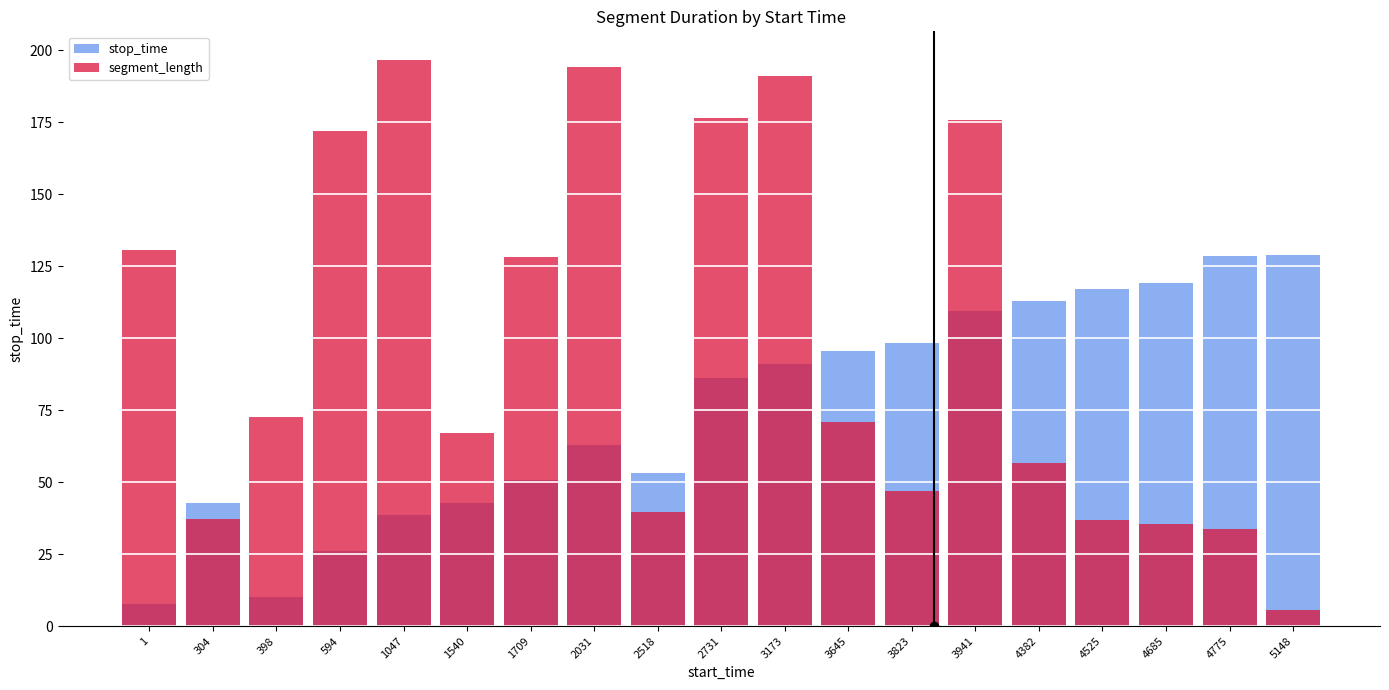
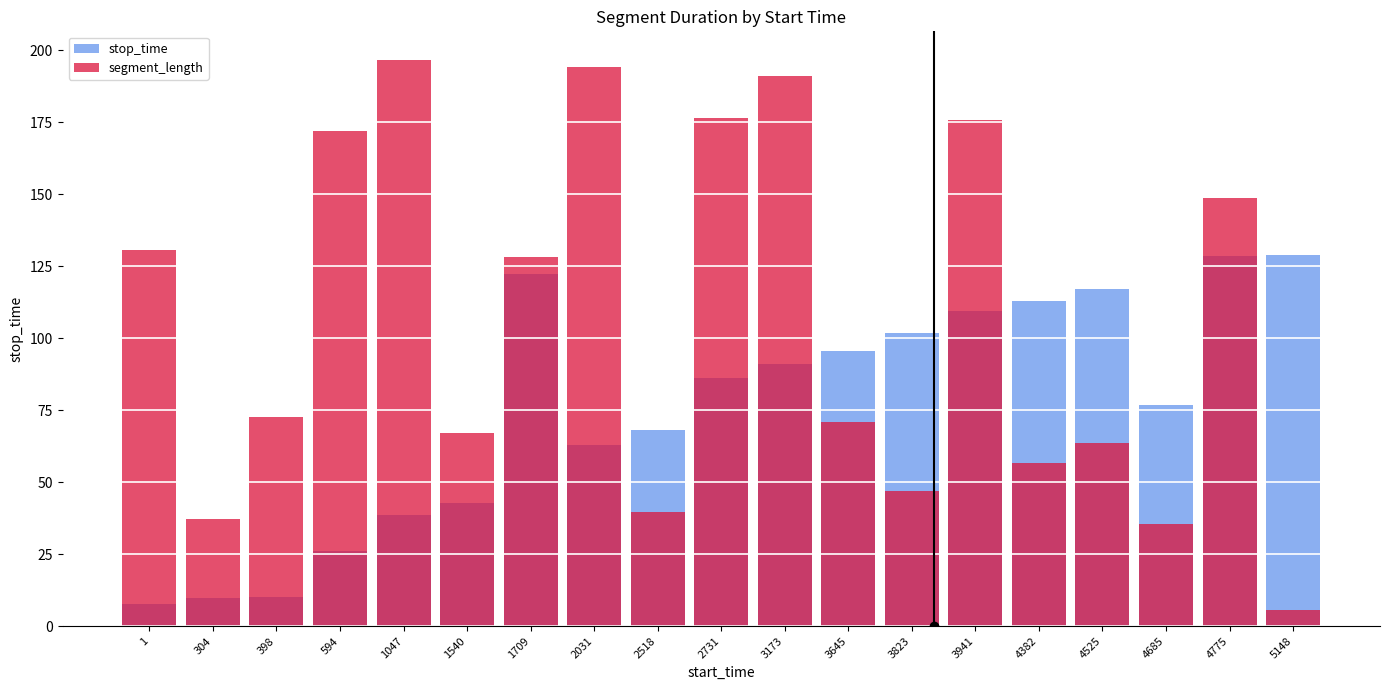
  {
    "stop_time": {
-     "304": 43,
-     "1709": 51,
-     "2518": 53,
+     "304": 10,
+     "1709": 122,
+     "2518": 68,
      "3645": 96,
-     "3823": 99,
+     "3823": 102,
      "4382": 113,
      "4525": 117,
-     "4685": 119,
+     "4685": 77,
      "5148": 129
    },
    "segment_length": {
      "1": 131,
      "398": 73,
      "594": 172,
      "1047": 197,
      "1540": 67,
      "1709": 128,
      "2031": 194,
      "2731": 176,
      "3173": 191,
      "3941": 176,
-     "4525": 37,
-     "4775": 34
+     "4525": 64,
+     "4775": 149
    }
  }
